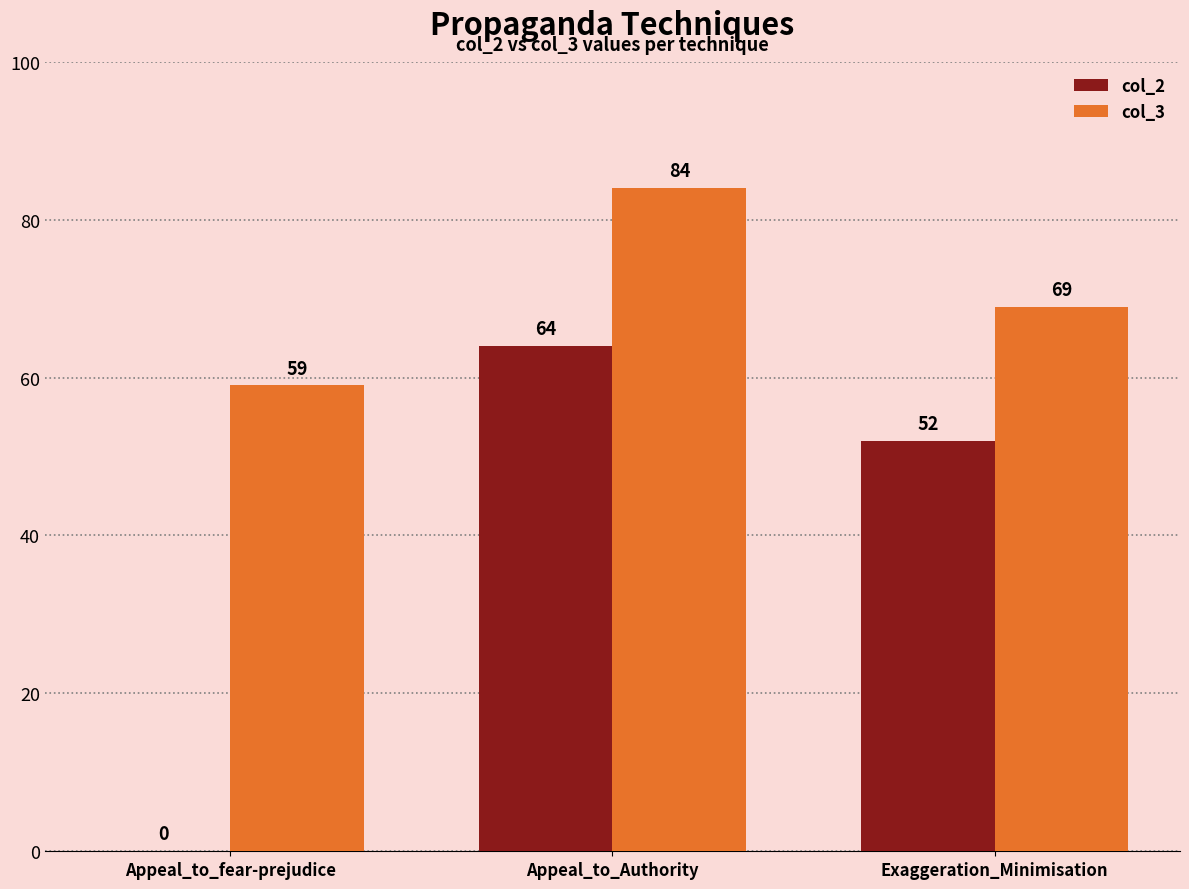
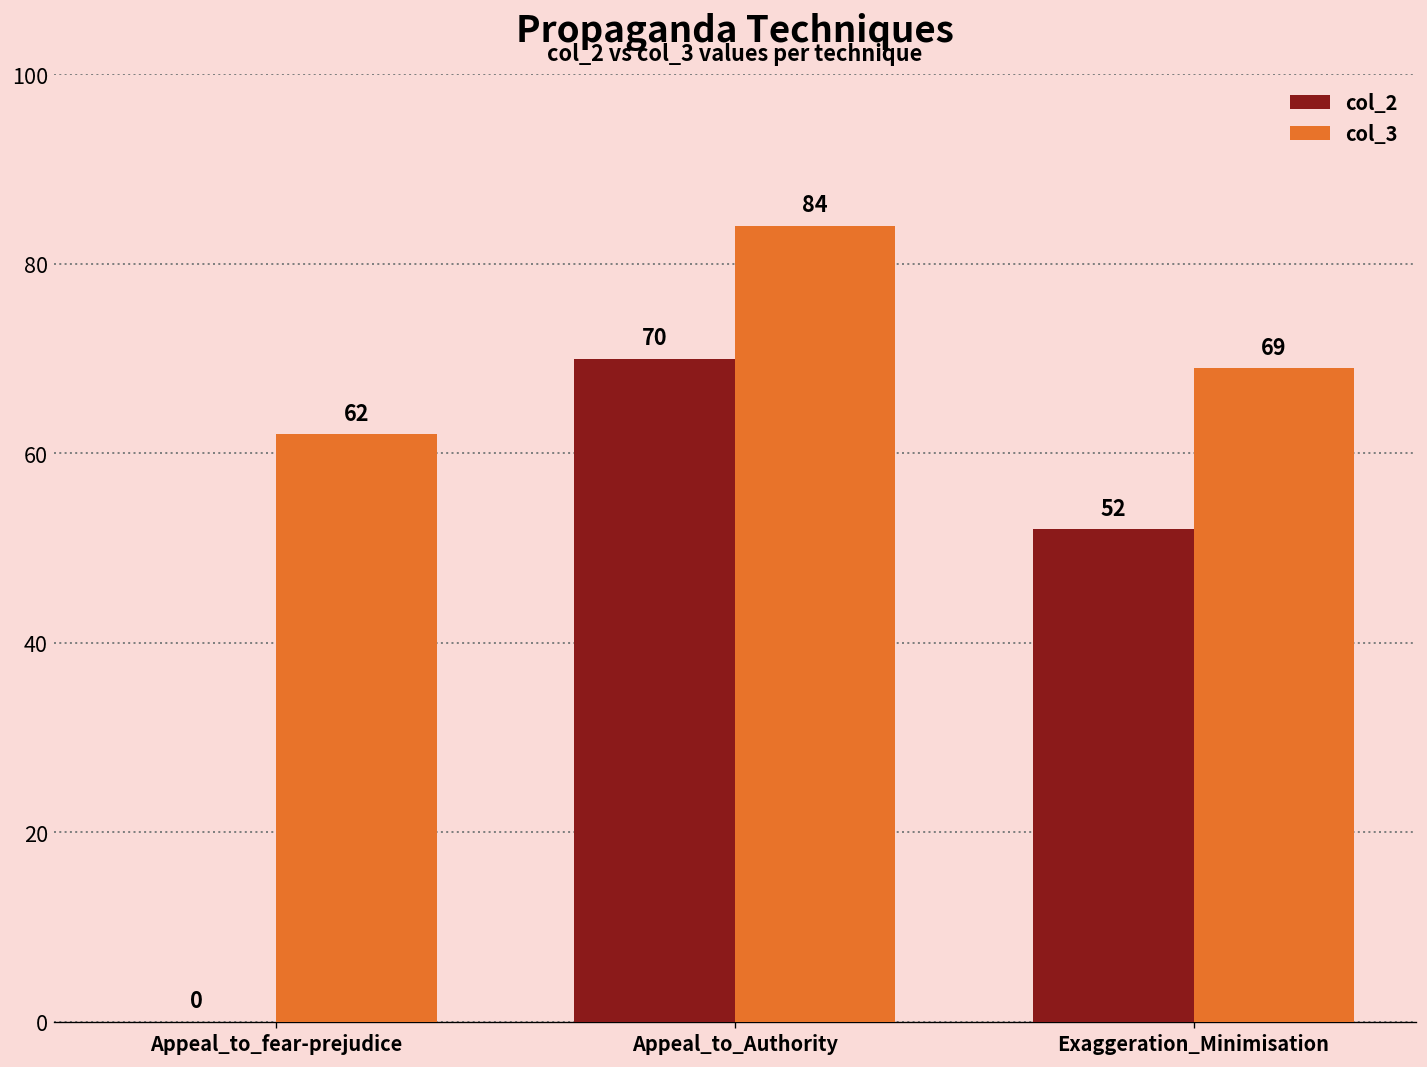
  {
    "col_2": {
      "Appeal_to_fear-prejudice": 0,
-     "Appeal_to_Authority": 64,
+     "Appeal_to_Authority": 70,
      "Exaggeration_Minimisation": 52
    },
    "col_3": {
-     "Appeal_to_fear-prejudice": 59,
+     "Appeal_to_fear-prejudice": 62,
      "Appeal_to_Authority": 84,
      "Exaggeration_Minimisation": 69
    }
  }
